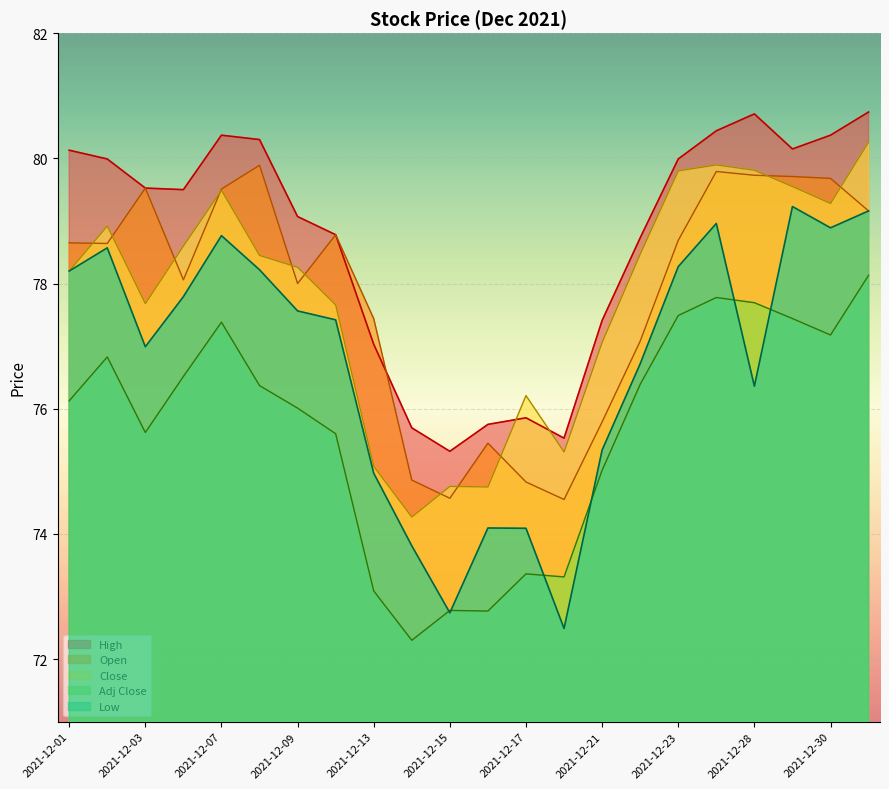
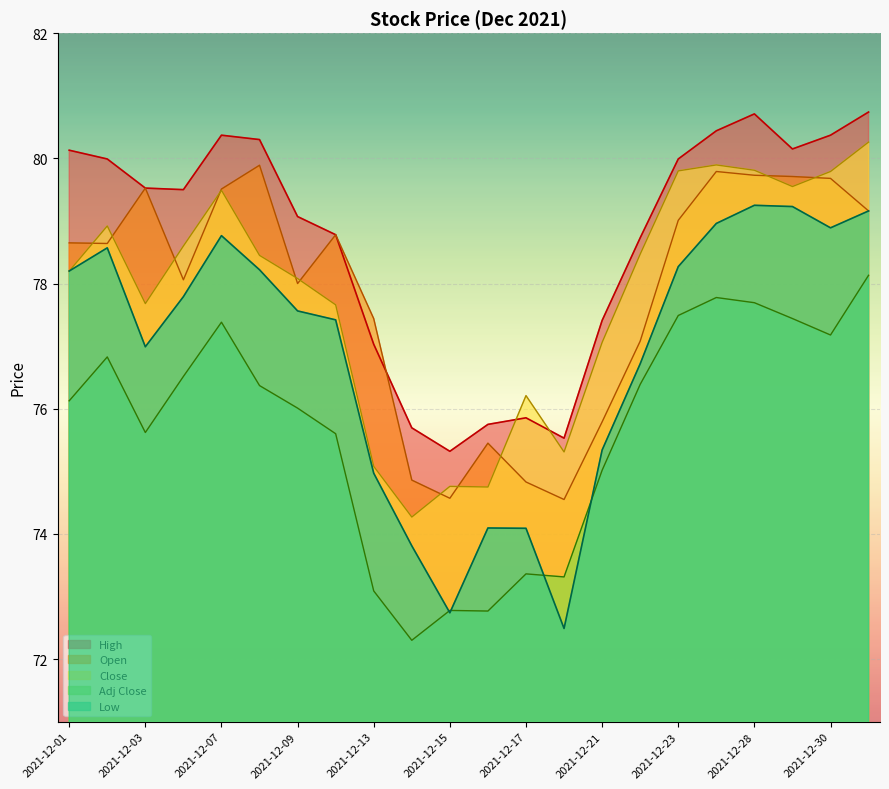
  {
    "High": {
      "2021-12-01": 80.1,
      "2021-12-07": 80.4,
      "2021-12-09": 79.1,
      "2021-12-13": 77.0,
      "2021-12-15": 75.3,
      "2021-12-17": 75.9,
      "2021-12-21": 77.4,
      "2021-12-23": 80.0,
      "2021-12-28": 80.7,
      "2021-12-30": 80.4
    },
    "Open": {
      "2021-12-01": 78.7,
      "2021-12-09": 78.0,
      "2021-12-13": 77.4,
      "2021-12-15": 74.6,
      "2021-12-17": 74.8,
      "2021-12-21": 75.8,
-     "2021-12-23": 78.7,
+     "2021-12-23": 79.0,
      "2021-12-28": 79.7,
      "2021-12-30": 79.7
    },
    "Close": {
      "2021-12-03": 77.7,
-     "2021-12-09": 78.3,
+     "2021-12-09": 78.1,
      "2021-12-13": 75.1,
      "2021-12-15": 74.8,
      "2021-12-17": 76.2,
      "2021-12-21": 77.1,
      "2021-12-23": 79.8,
      "2021-12-28": 79.8,
-     "2021-12-30": 79.3
+     "2021-12-30": 79.8
    },
    "Adj Close": {
      "2021-12-01": 76.1,
      "2021-12-03": 75.6,
      "2021-12-07": 77.4,
      "2021-12-09": 76.0,
      "2021-12-13": 73.1,
      "2021-12-17": 73.4,
      "2021-12-21": 75.0,
      "2021-12-23": 77.5,
      "2021-12-28": 77.7,
      "2021-12-30": 77.2
    },
    "Low": {
      "2021-12-03": 77.0,
      "2021-12-07": 78.8,
      "2021-12-09": 77.6,
      "2021-12-13": 75.0,
      "2021-12-17": 74.1,
      "2021-12-21": 75.3,
      "2021-12-23": 78.3,
-     "2021-12-28": 76.4,
+     "2021-12-28": 79.3,
      "2021-12-30": 78.9
    }
  }
